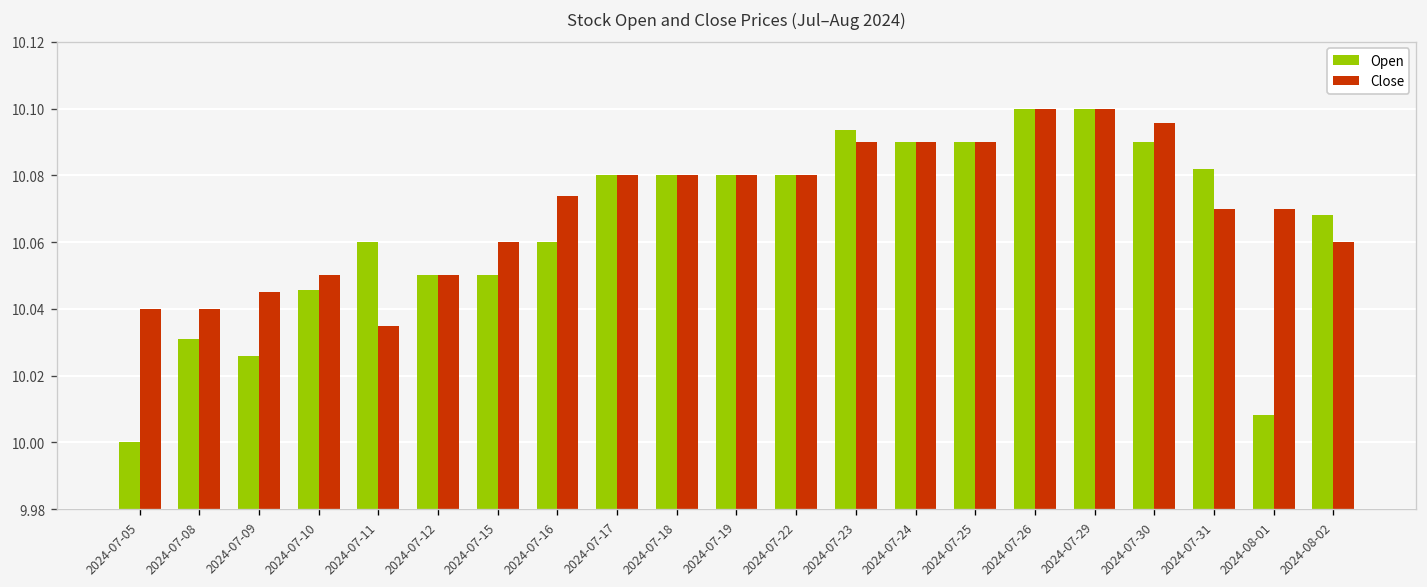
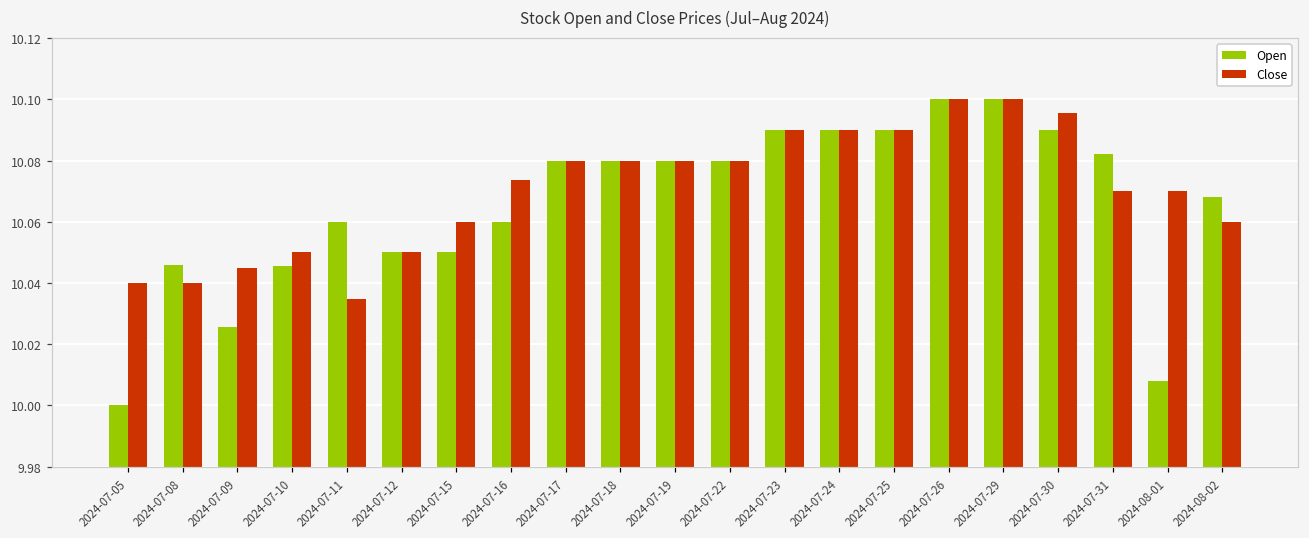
  {
    "Open": {
      "2024-07-05": 10.000,
-     "2024-07-08": 10.031,
+     "2024-07-08": 10.046,
      "2024-07-09": 10.026,
      "2024-07-10": 10.046,
      "2024-07-11": 10.060,
      "2024-07-12": 10.050,
      "2024-07-15": 10.050,
      "2024-07-16": 10.060,
      "2024-07-17": 10.080,
      "2024-07-18": 10.080,
      "2024-07-19": 10.080,
      "2024-07-22": 10.080,
-     "2024-07-23": 10.094,
+     "2024-07-23": 10.090,
      "2024-07-24": 10.090,
      "2024-07-25": 10.090,
      "2024-07-26": 10.100,
      "2024-07-29": 10.100,
      "2024-07-30": 10.090,
      "2024-07-31": 10.082,
      "2024-08-01": 10.008,
      "2024-08-02": 10.068
    },
    "Close": {
      "2024-07-05": 10.040,
      "2024-07-08": 10.040,
      "2024-07-09": 10.045,
      "2024-07-10": 10.050,
      "2024-07-11": 10.035,
      "2024-07-12": 10.050,
      "2024-07-15": 10.060,
      "2024-07-16": 10.074,
      "2024-07-17": 10.080,
      "2024-07-18": 10.080,
      "2024-07-19": 10.080,
      "2024-07-22": 10.080,
      "2024-07-23": 10.090,
      "2024-07-24": 10.090,
      "2024-07-25": 10.090,
      "2024-07-26": 10.100,
      "2024-07-29": 10.100,
      "2024-07-30": 10.096,
      "2024-07-31": 10.070,
      "2024-08-01": 10.070,
      "2024-08-02": 10.060
    }
  }
